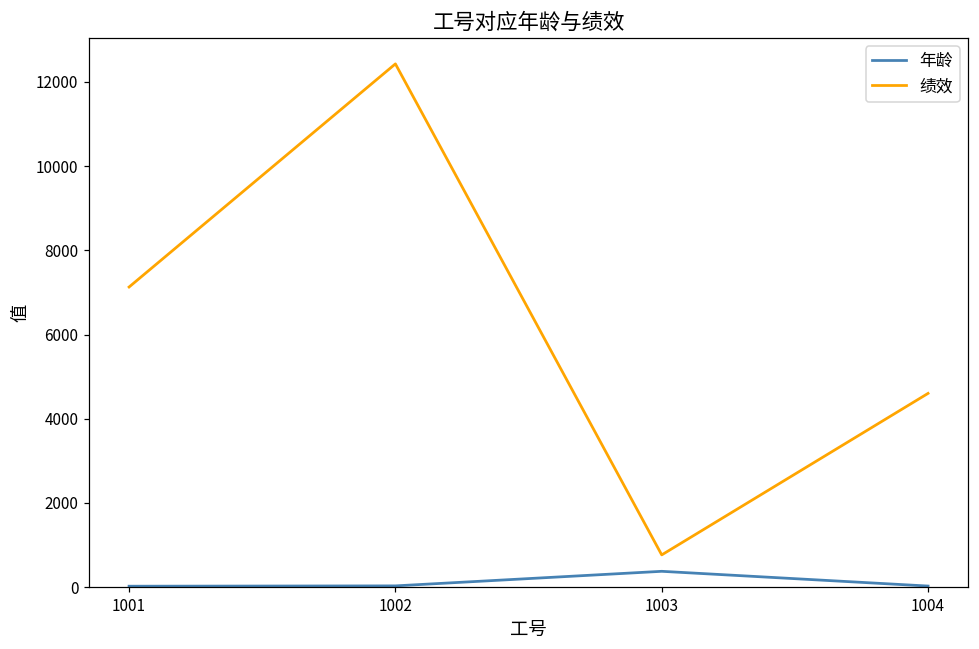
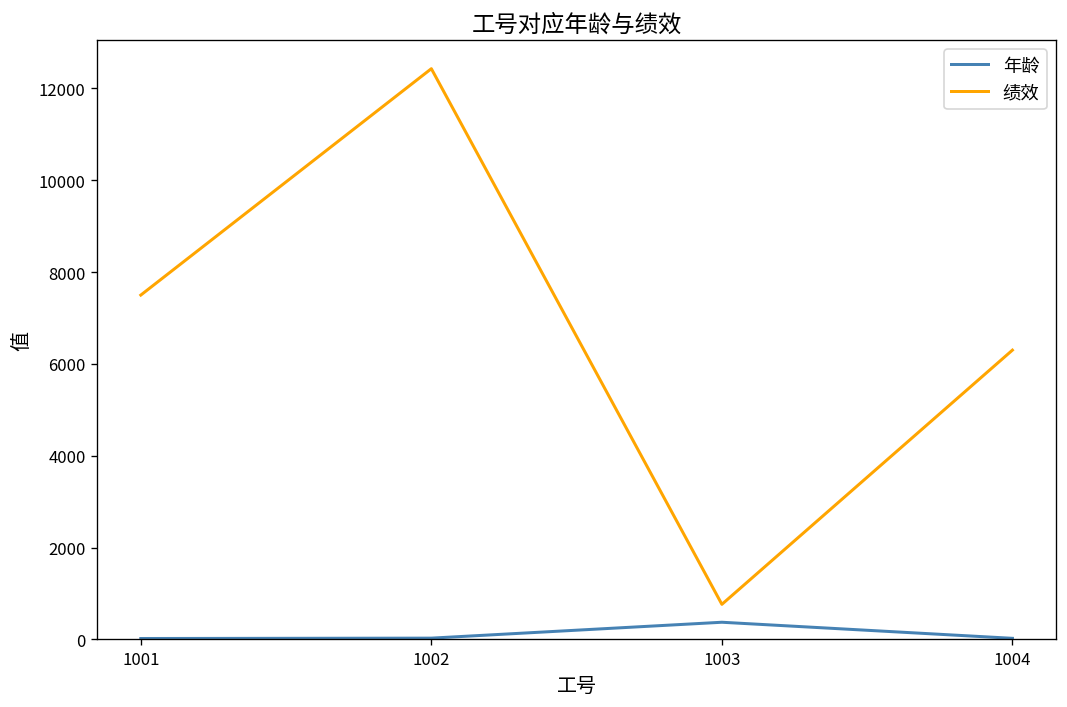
  {
    "年龄": {
      "1001": 0,
      "1002": 0,
      "1003": 400,
      "1004": 0
    },
    "绩效": {
-     "1001": 7100,
+     "1001": 7500,
      "1002": 12400,
      "1003": 800,
-     "1004": 4600
+     "1004": 6300
    }
  }
